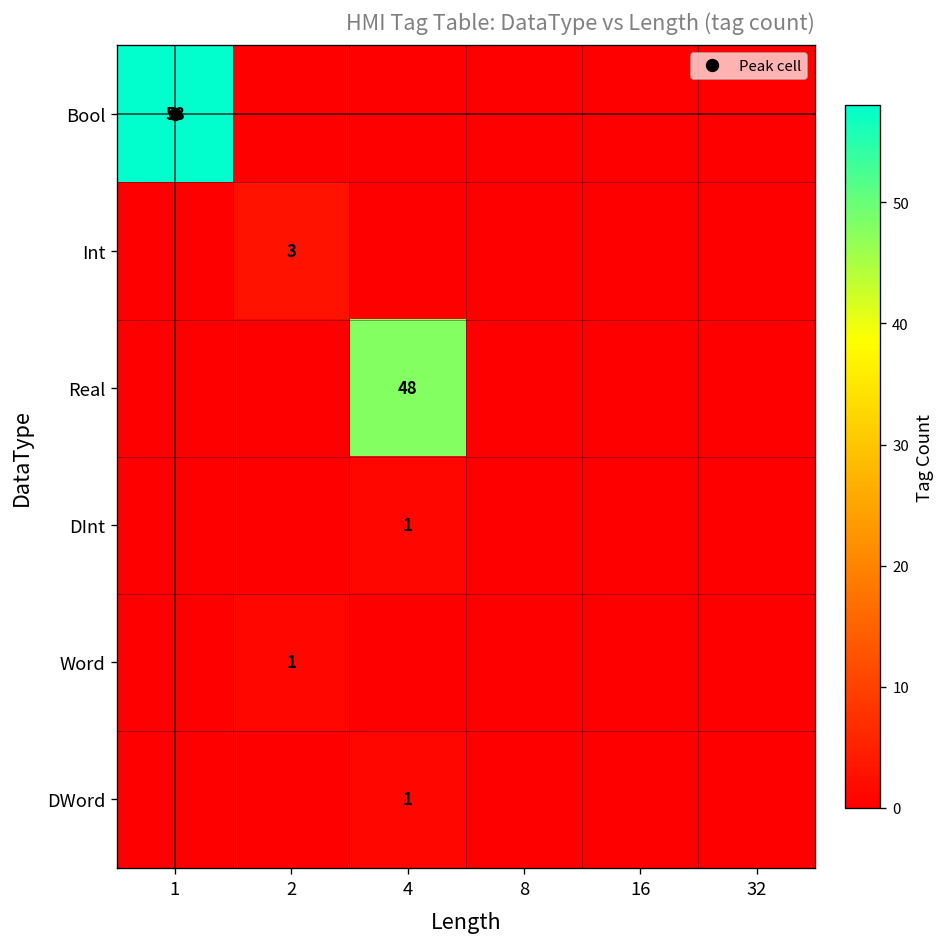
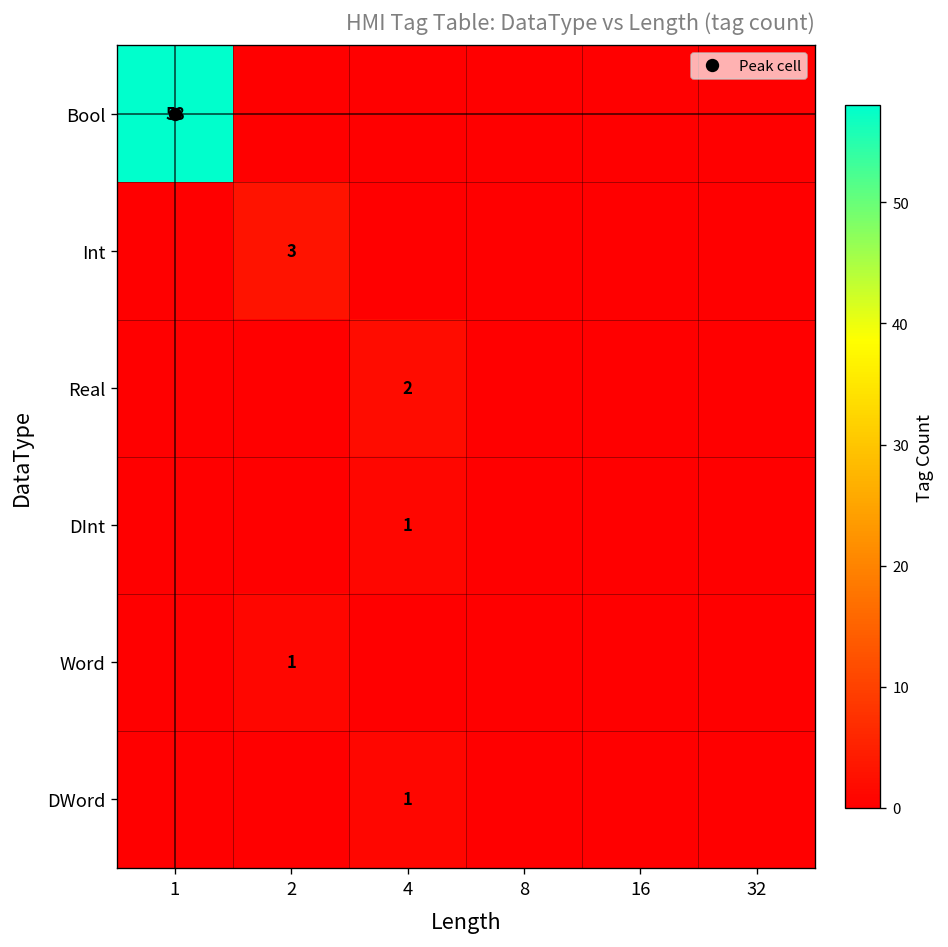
  {
    "Int": {
      "2": 3
    },
    "Real": {
-     "4": 48
+     "4": 2
    },
    "DInt": {
      "4": 1
    },
    "Word": {
      "2": 1
    },
    "DWord": {
      "4": 1
    }
  }
